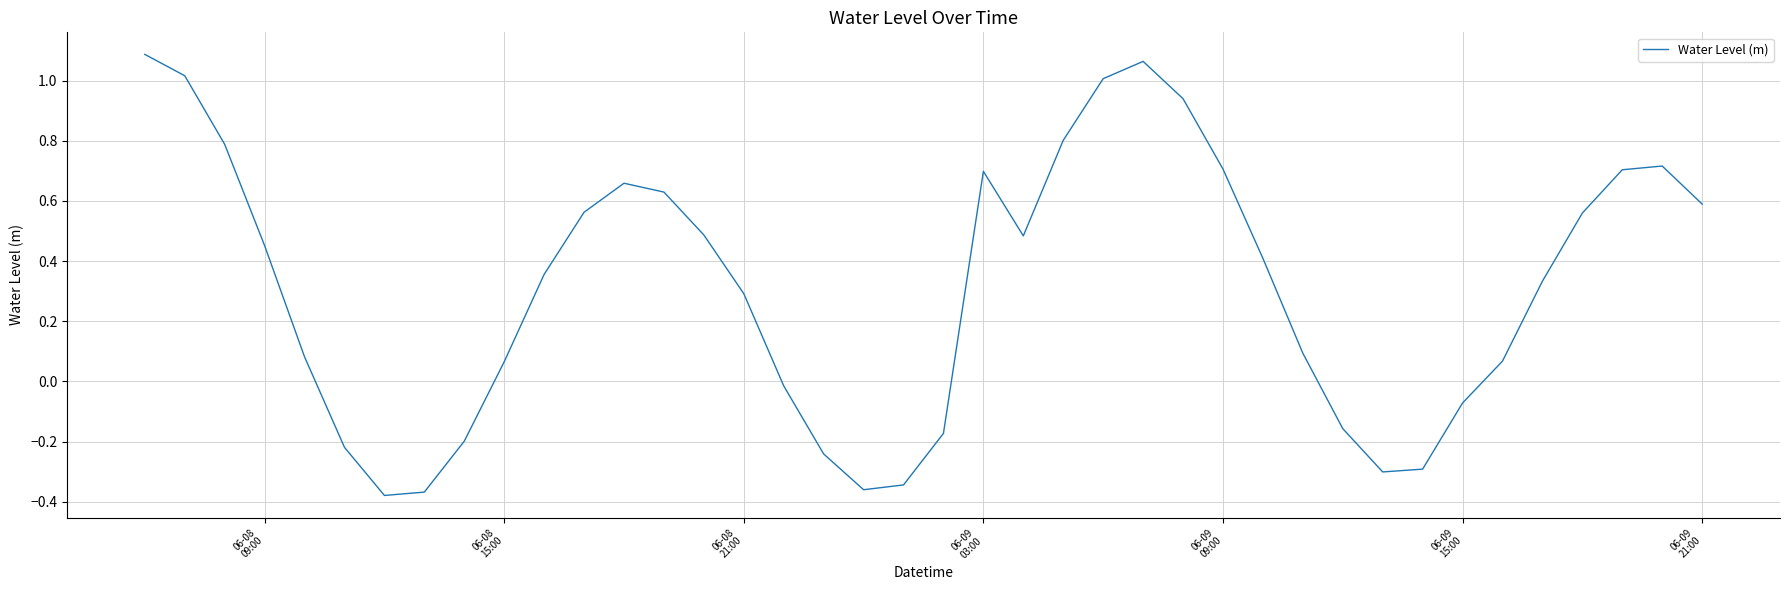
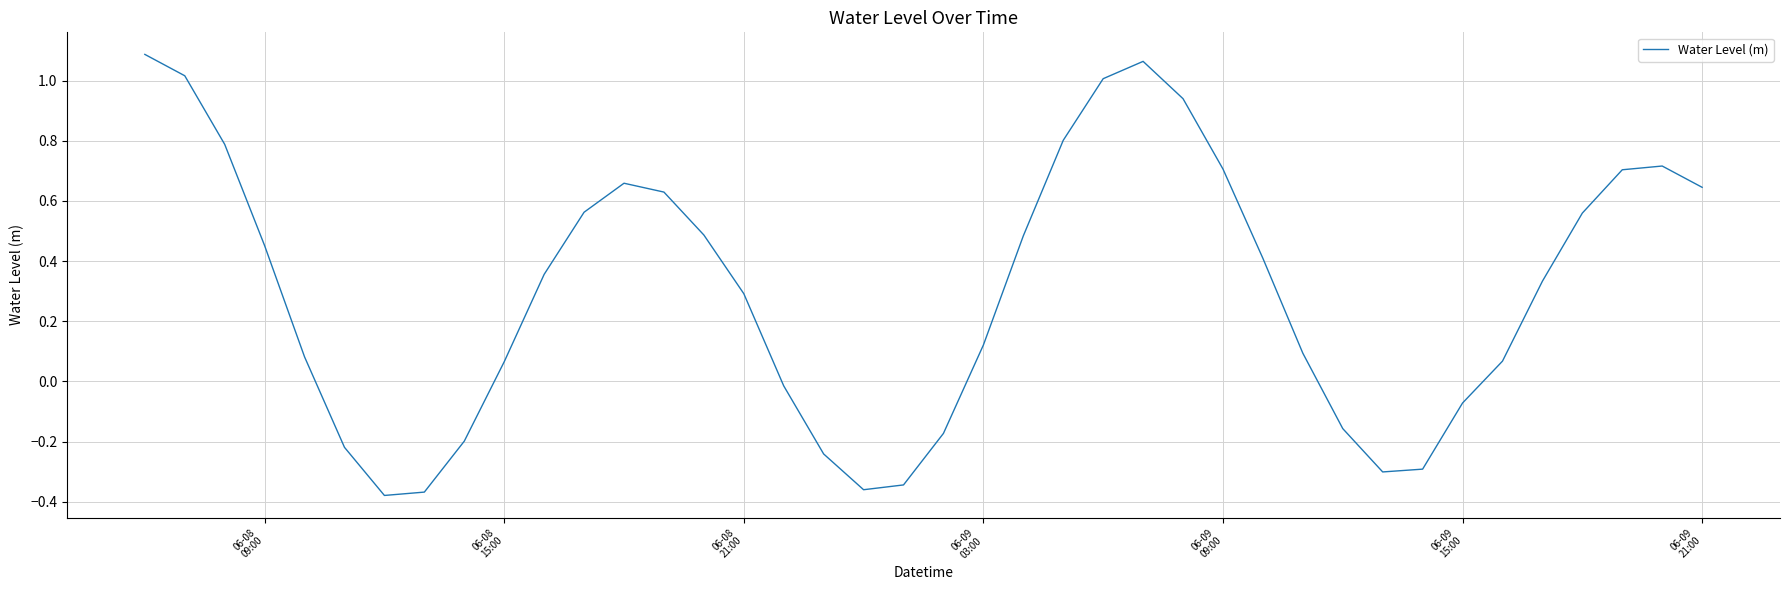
  {
    "06-08 09:00": 0.45,
    "06-08 15:00": 0.07,
    "06-08 21:00": 0.29,
-   "06-09 03:00": 0.70,
+   "06-09 03:00": 0.12,
    "06-09 09:00": 0.71,
    "06-09 15:00": -0.07,
-   "06-09 21:00": 0.59
+   "06-09 21:00": 0.65
  }
